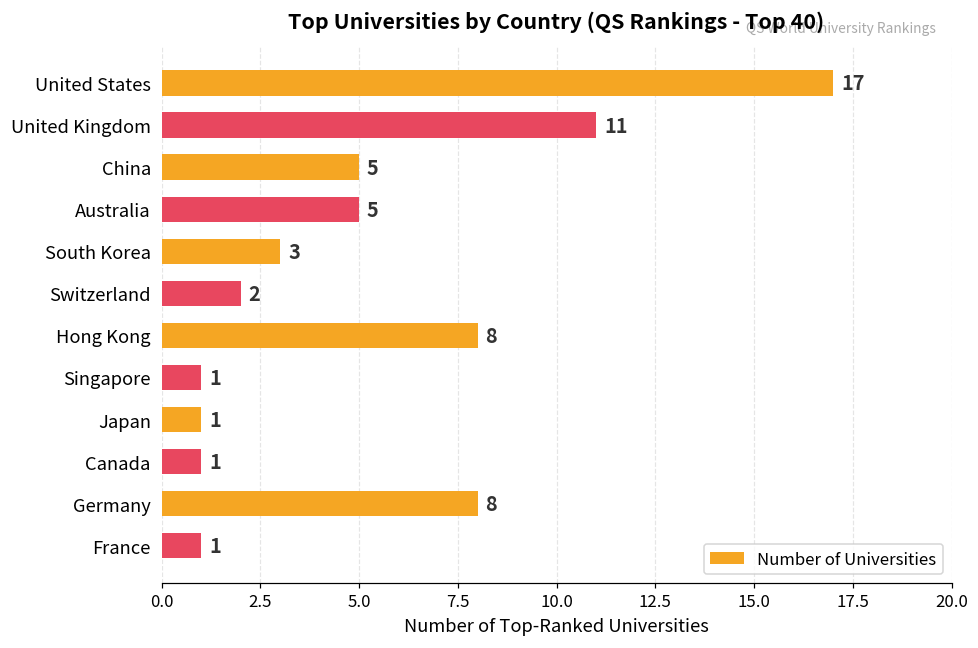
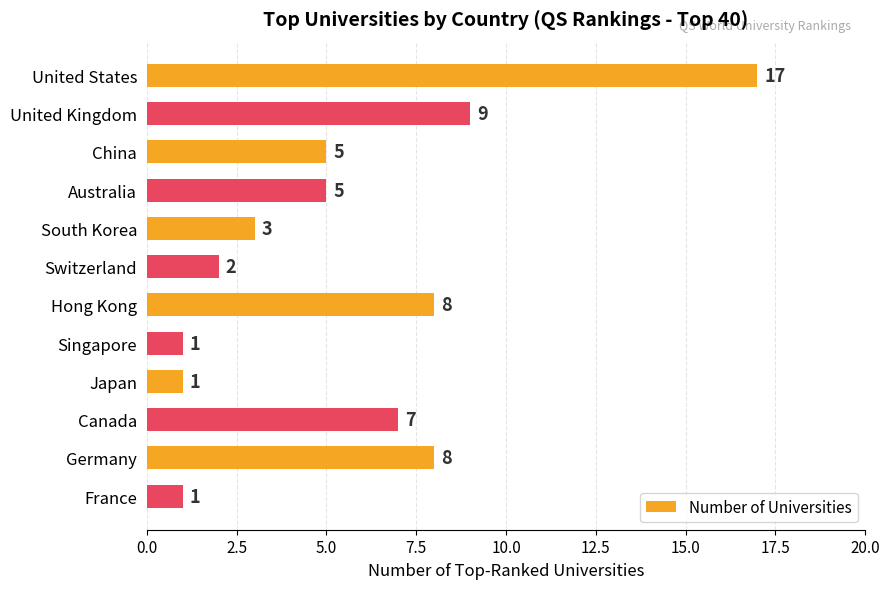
  {
    "United States": 17,
-   "United Kingdom": 11,
+   "United Kingdom": 9,
    "China": 5,
    "Australia": 5,
    "South Korea": 3,
    "Switzerland": 2,
    "Hong Kong": 8,
    "Singapore": 1,
    "Japan": 1,
-   "Canada": 1,
+   "Canada": 7,
    "Germany": 8,
    "France": 1
  }
